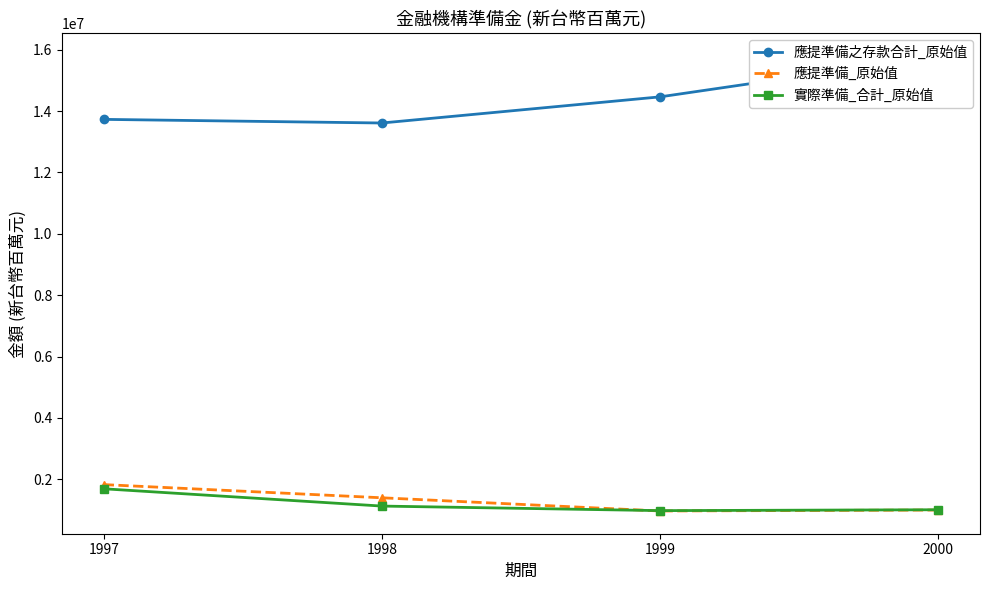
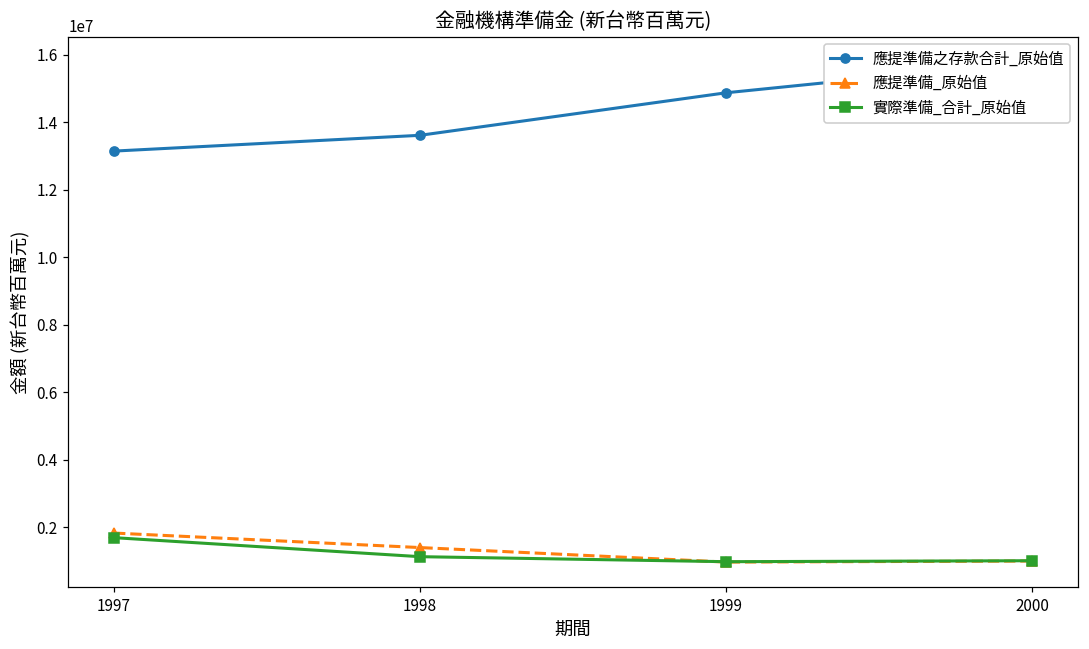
  {
    "應提準備之存款合計_原始值": {
-     "1997": 13700000,
+     "1997": 13100000,
      "1998": 13600000,
-     "1999": 14500000
+     "1999": 14900000
    },
    "應提準備_原始值": {
      "1997": 1800000,
      "1998": 1400000
    },
    "實際準備_合計_原始值": {
      "1997": 1700000,
      "1998": 1100000
    }
  }
